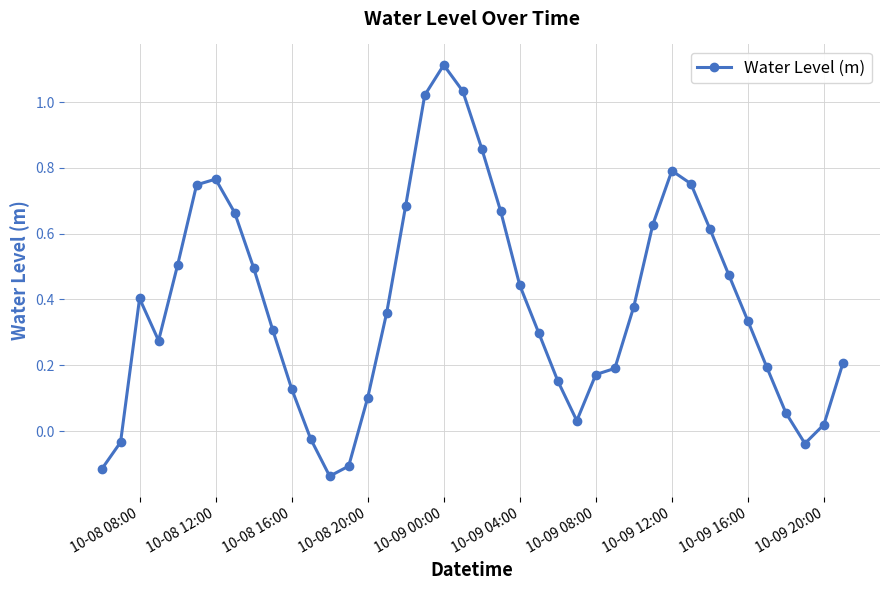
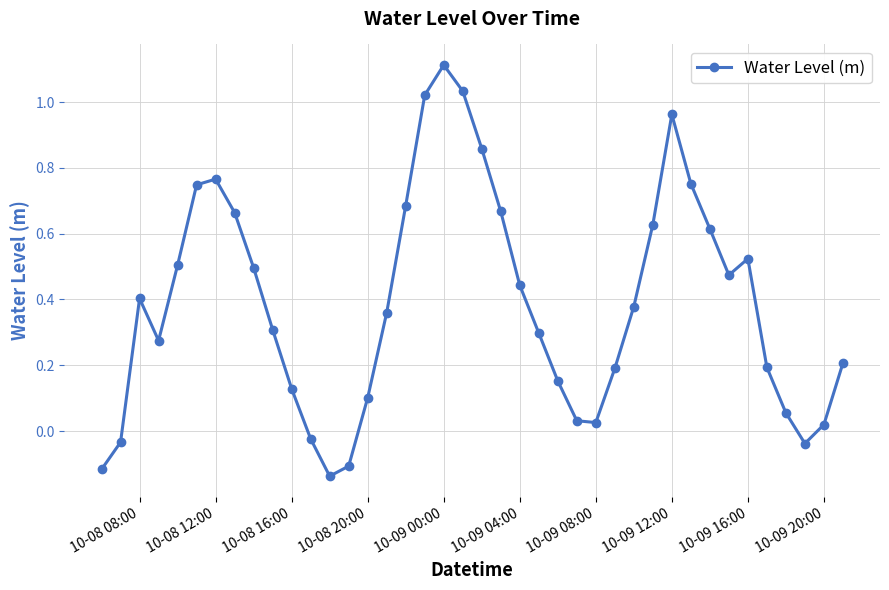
  {
    "10-08 08:00": 0.40,
    "10-08 12:00": 0.77,
    "10-08 16:00": 0.13,
    "10-08 20:00": 0.10,
    "10-09 00:00": 1.11,
    "10-09 04:00": 0.44,
-   "10-09 08:00": 0.17,
-   "10-09 12:00": 0.79,
-   "10-09 16:00": 0.33,
+   "10-09 08:00": 0.03,
+   "10-09 12:00": 0.96,
+   "10-09 16:00": 0.52,
    "10-09 20:00": 0.02
  }
